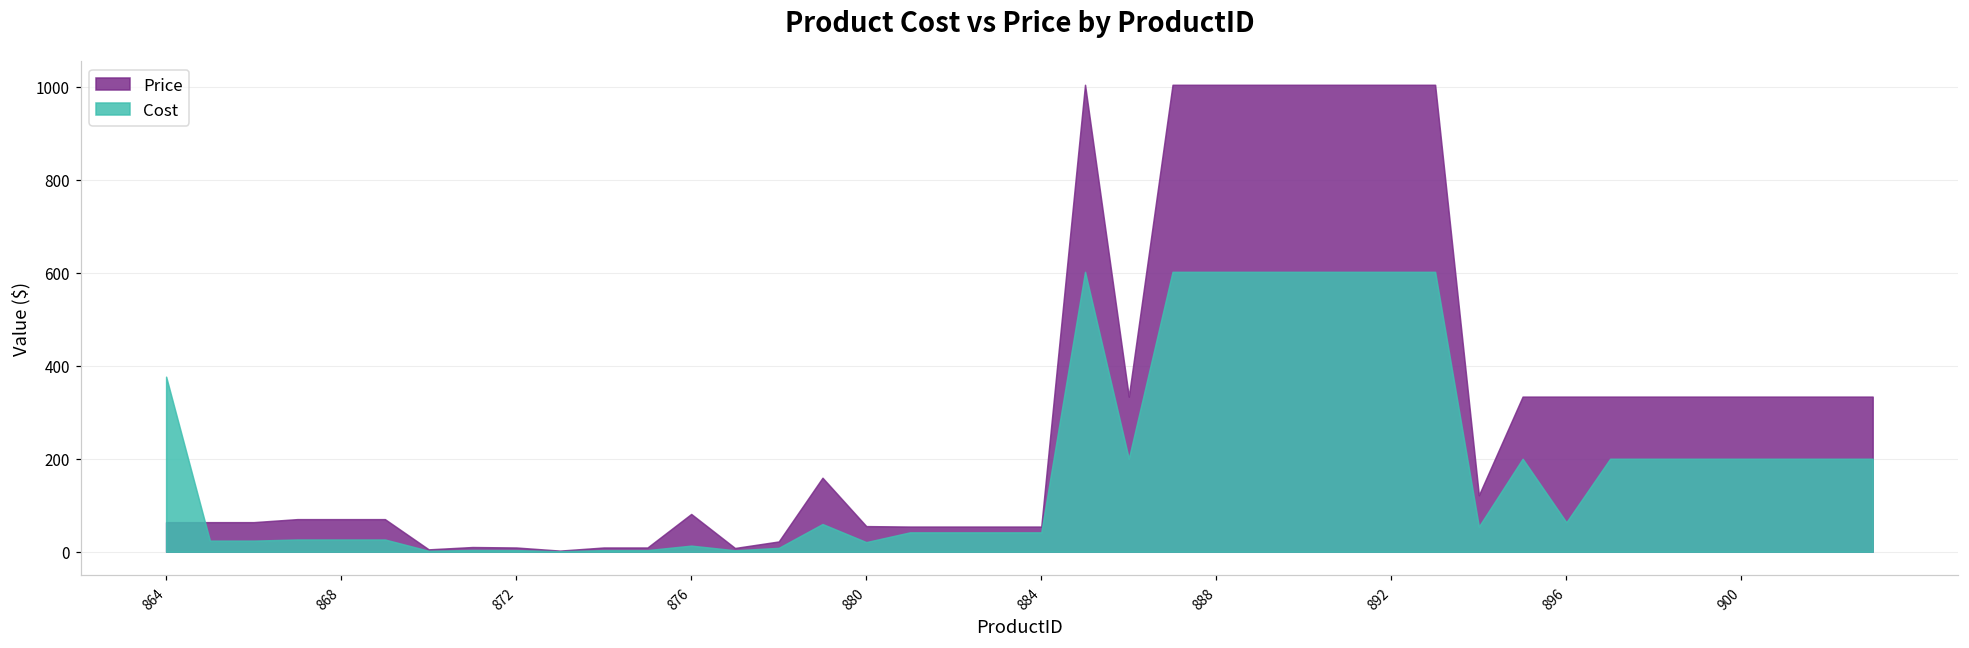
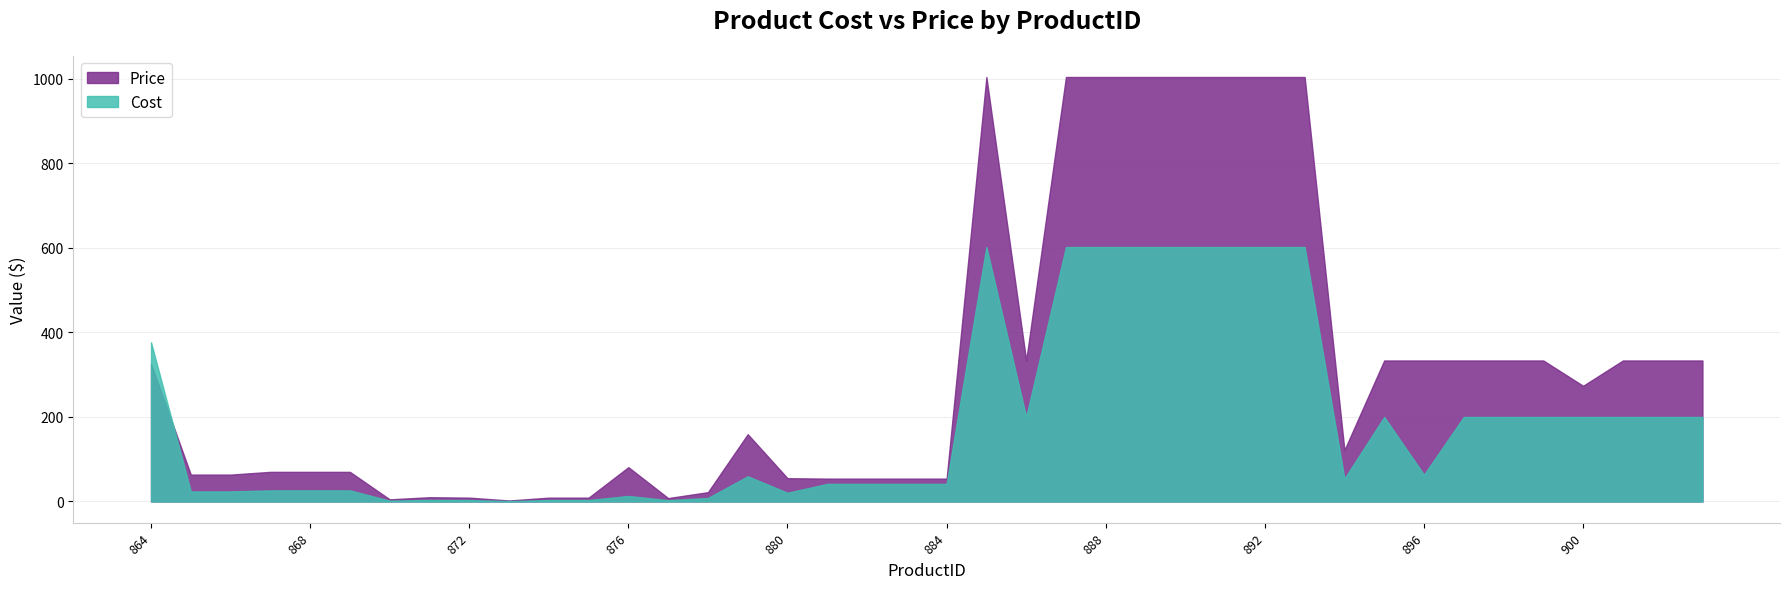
  {
    "Price": {
-     "864": 60,
+     "864": 330,
      "868": 70,
      "876": 80,
      "880": 50,
      "884": 50,
      "888": 1000,
      "892": 1000,
      "896": 330,
-     "900": 330
+     "900": 270
    },
    "Cost": {
      "864": 380,
      "868": 30,
      "876": 10,
      "880": 20,
      "884": 40,
      "888": 600,
      "892": 600,
      "896": 60,
      "900": 200
    }
  }
